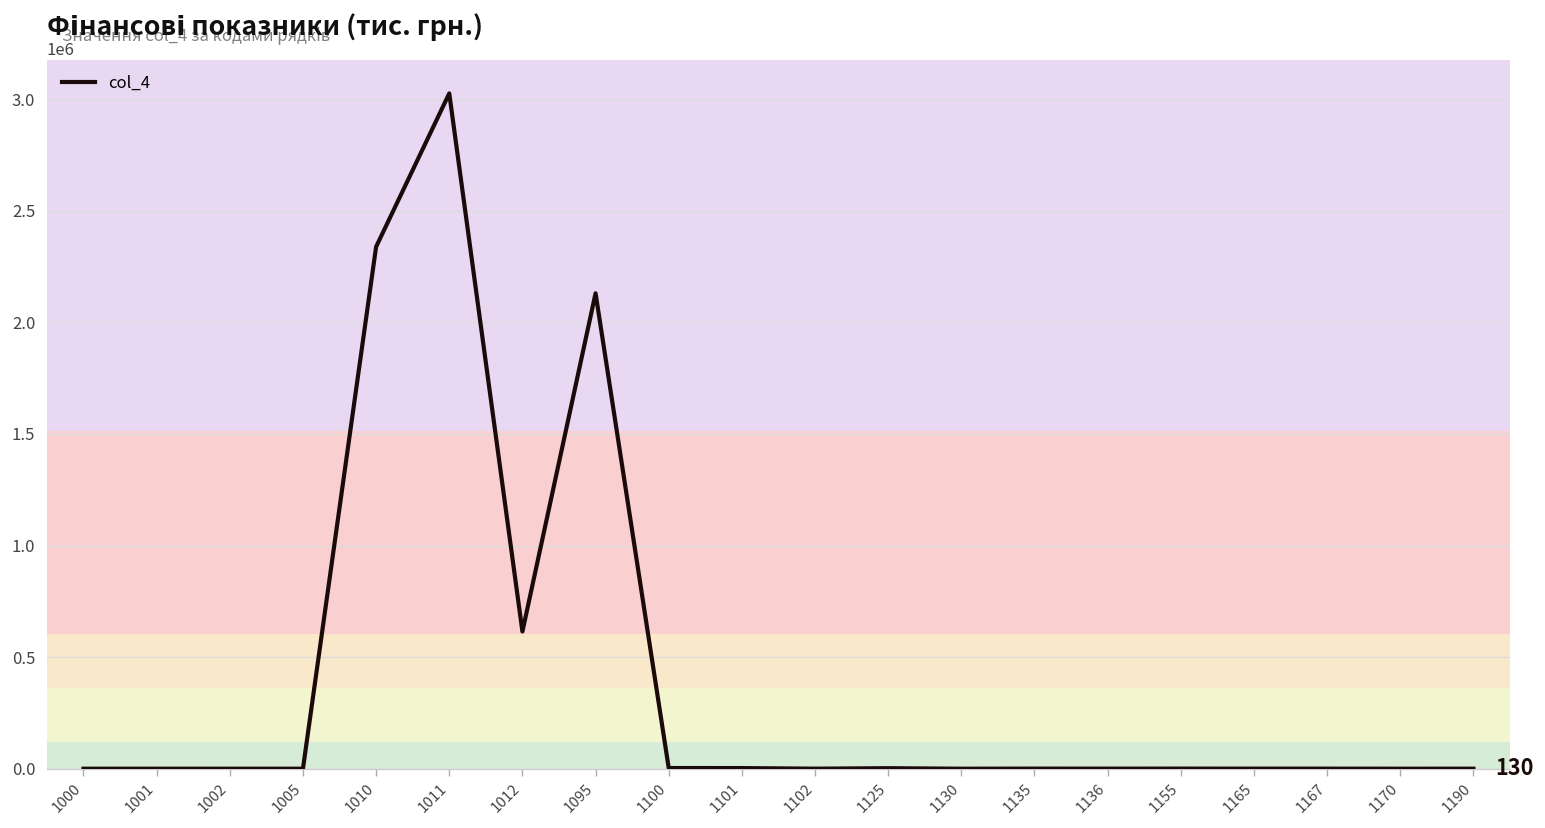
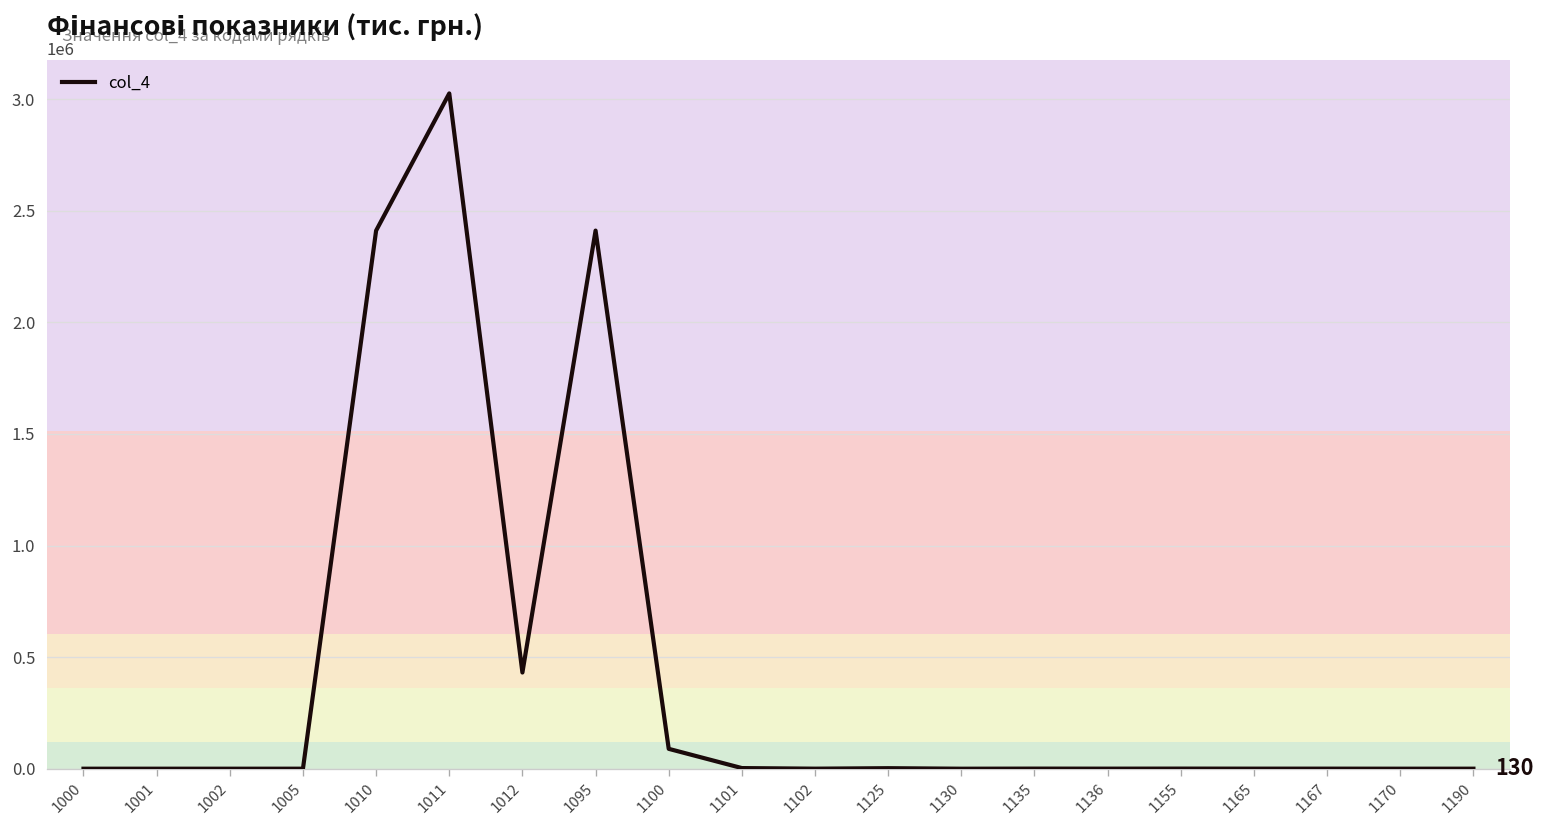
  {
    "1000": 0,
    "1001": 0,
    "1002": 0,
    "1005": 0,
-   "1010": 2340000,
+   "1010": 2410000,
    "1011": 3030000,
-   "1012": 610000,
-   "1095": 2130000,
-   "1100": 0,
+   "1012": 430000,
+   "1095": 2410000,
+   "1100": 90000,
    "1101": 0,
    "1102": 0,
    "1125": 0,
    "1130": 0,
    "1135": 0,
    "1136": 0,
    "1155": 0,
    "1165": 0,
    "1167": 0,
    "1170": 0
  }
